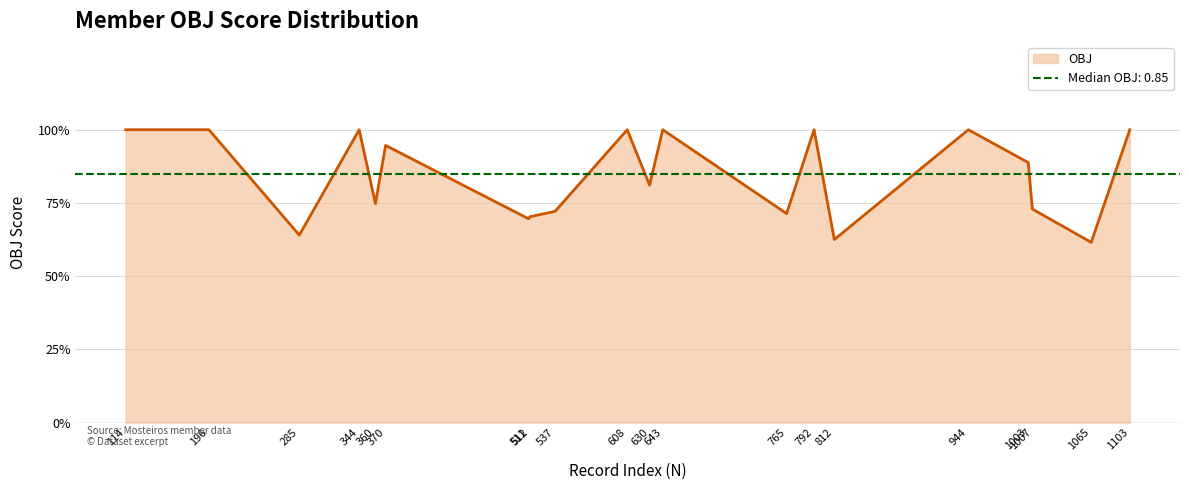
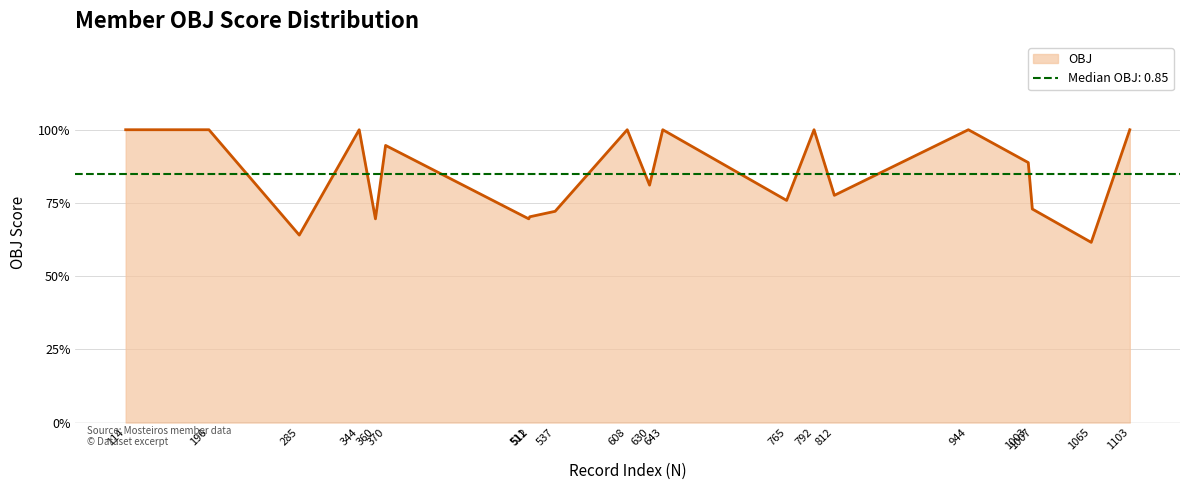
  {
    "114": "100%",
    "196": "100%",
    "285": "64%",
    "344": "100%",
-   "360": "75%",
+   "360": "70%",
    "370": "95%",
    "511": "70%",
    "512": "70%",
    "537": "72%",
    "608": "100%",
    "630": "81%",
    "643": "100%",
-   "765": "71%",
+   "765": "76%",
    "792": "100%",
-   "812": "63%",
+   "812": "78%",
    "944": "100%",
    "1003": "89%",
    "1007": "73%",
    "1065": "62%",
    "1103": "100%"
  }
